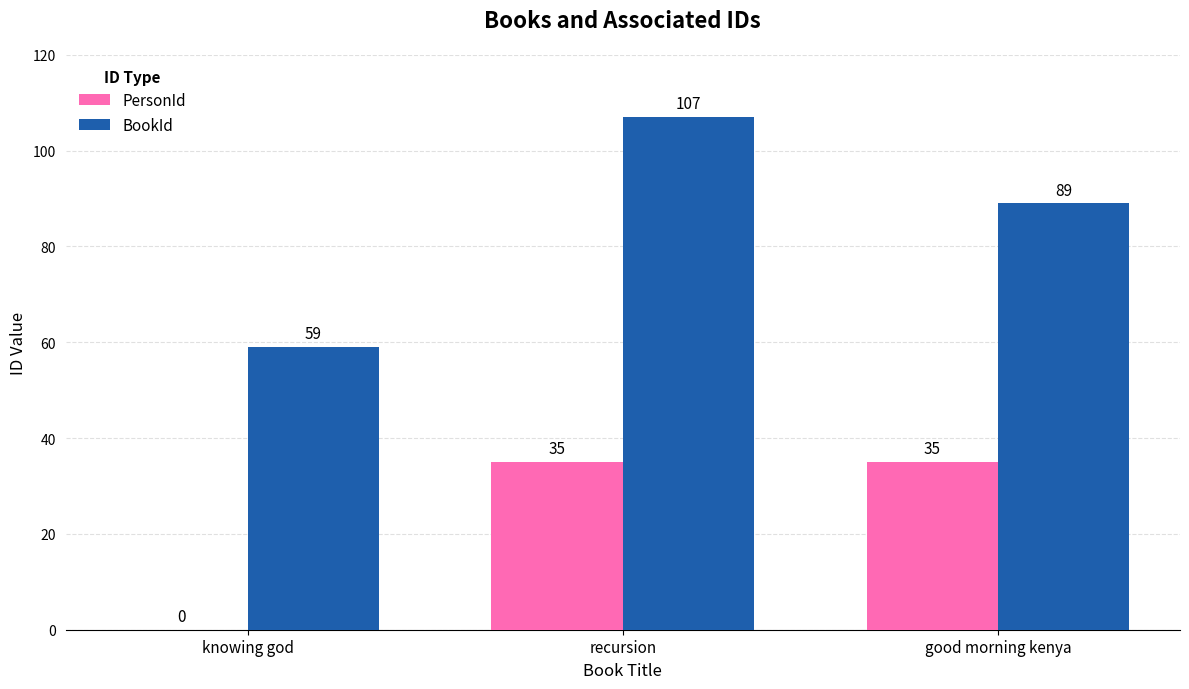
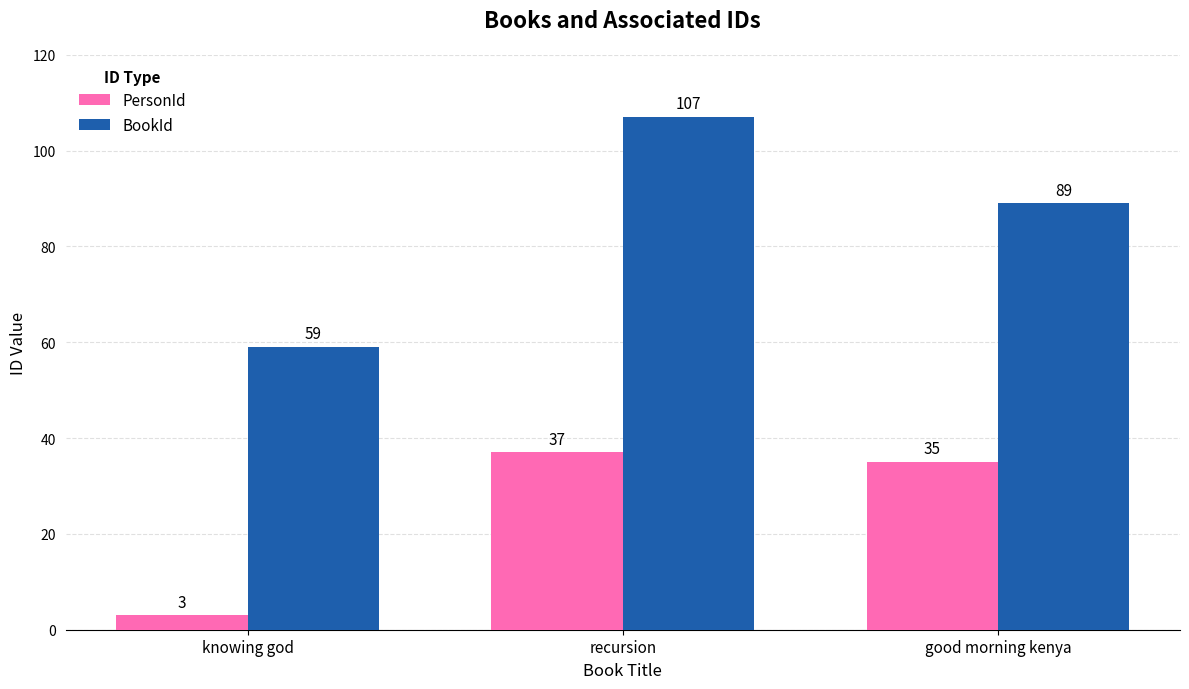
  {
    "PersonId": {
-     "knowing god": 0,
-     "recursion": 35,
+     "knowing god": 3,
+     "recursion": 37,
      "good morning kenya": 35
    },
    "BookId": {
      "knowing god": 59,
      "recursion": 107,
      "good morning kenya": 89
    }
  }
